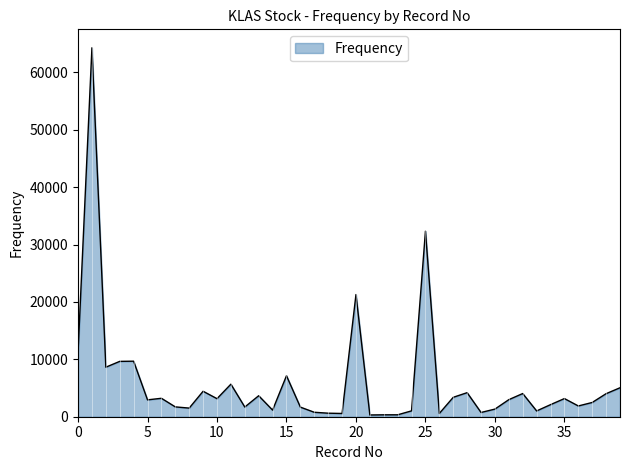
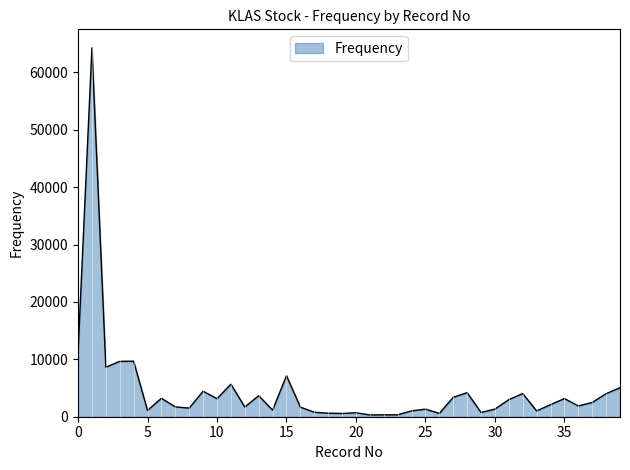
  {
    "0": 11000,
-   "5": 3000,
+   "5": 1000,
    "10": 3000,
    "15": 7000,
-   "20": 21000,
-   "25": 32000,
+   "20": 1000,
+   "25": 1000,
    "30": 1000,
    "35": 3000
  }
